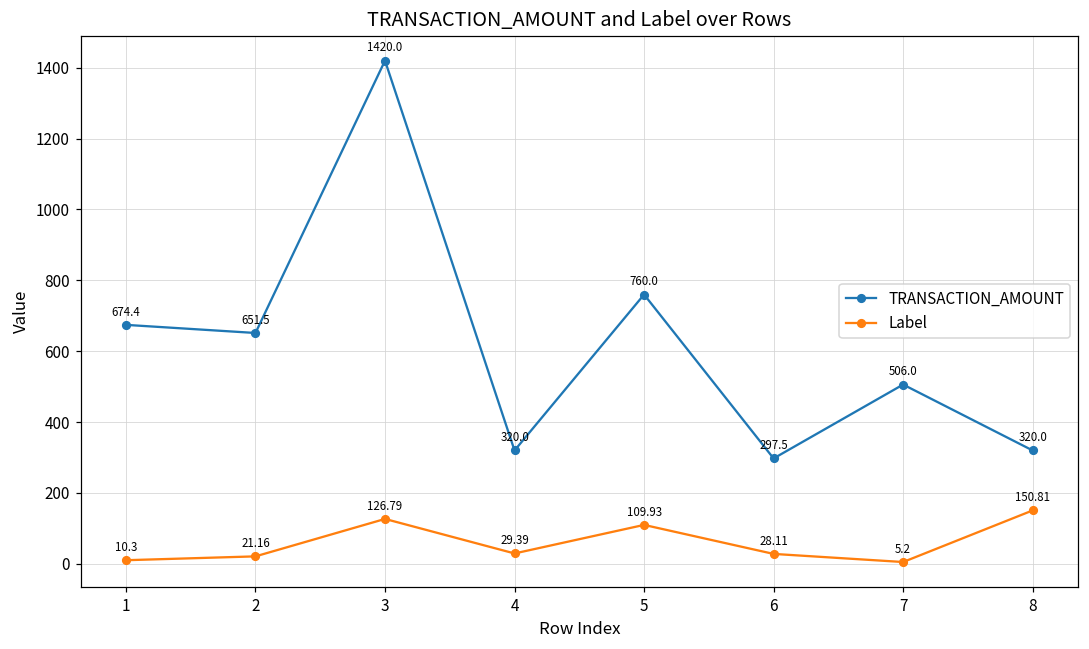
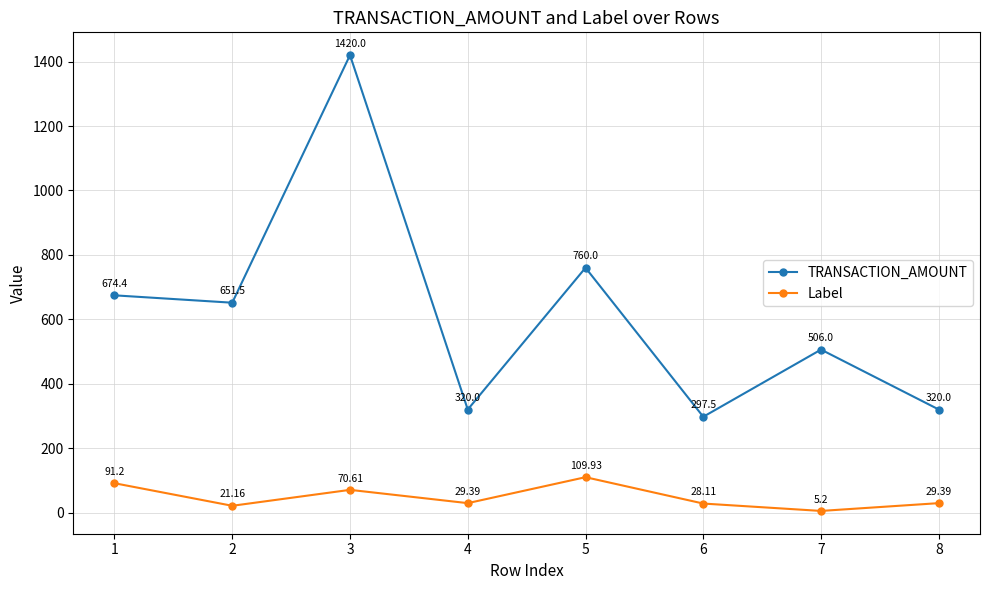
  {
    "TRANSACTION_AMOUNT": {
      "1": 674.4,
      "2": 651.5,
      "3": 1420.0,
      "4": 320.0,
      "5": 760.0,
      "6": 297.5,
      "7": 506.0,
      "8": 320.0
    },
    "Label": {
-     "1": 10.3,
+     "1": 91.2,
      "2": 21.16,
-     "3": 126.79,
+     "3": 70.61,
      "4": 29.39,
      "5": 109.93,
      "6": 28.11,
      "7": 5.2,
-     "8": 150.81
+     "8": 29.39
    }
  }
